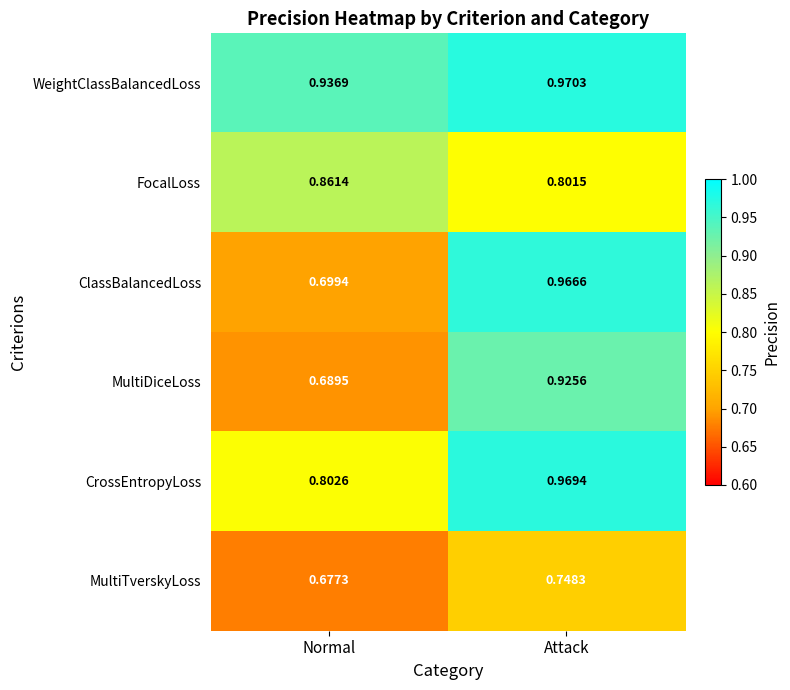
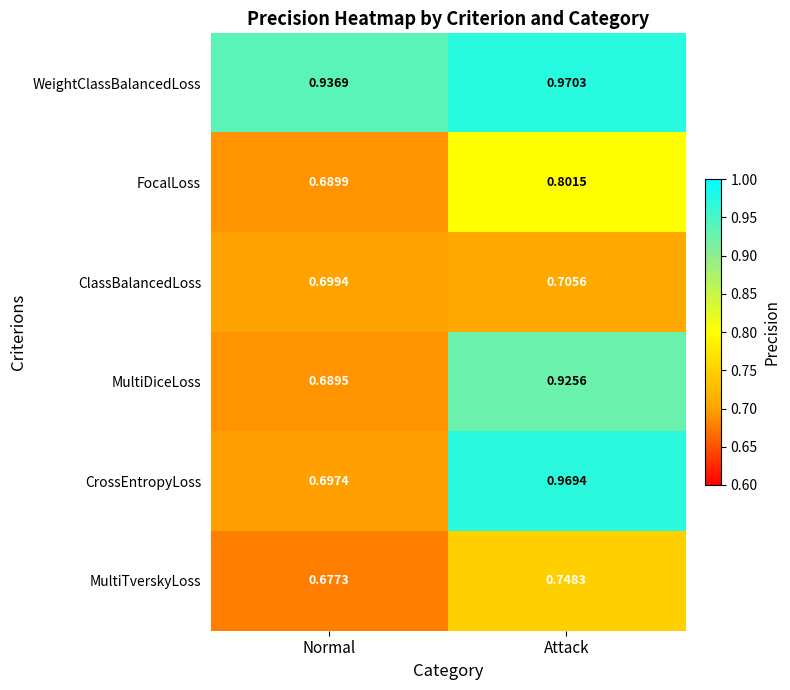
  {
    "WeightClassBalancedLoss": {
      "Normal": 0.9369,
      "Attack": 0.9703
    },
    "FocalLoss": {
-     "Normal": 0.8614,
+     "Normal": 0.6899,
      "Attack": 0.8015
    },
    "ClassBalancedLoss": {
      "Normal": 0.6994,
-     "Attack": 0.9666
+     "Attack": 0.7056
    },
    "MultiDiceLoss": {
      "Normal": 0.6895,
      "Attack": 0.9256
    },
    "CrossEntropyLoss": {
-     "Normal": 0.8026,
+     "Normal": 0.6974,
      "Attack": 0.9694
    },
    "MultiTverskyLoss": {
      "Normal": 0.6773,
      "Attack": 0.7483
    }
  }
